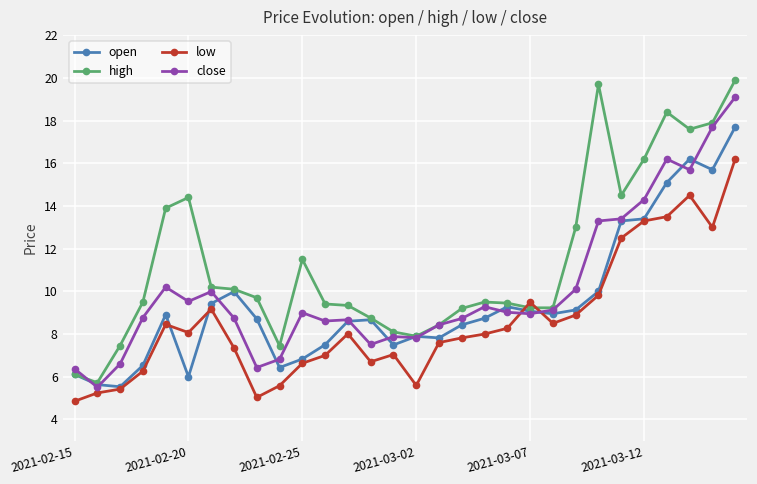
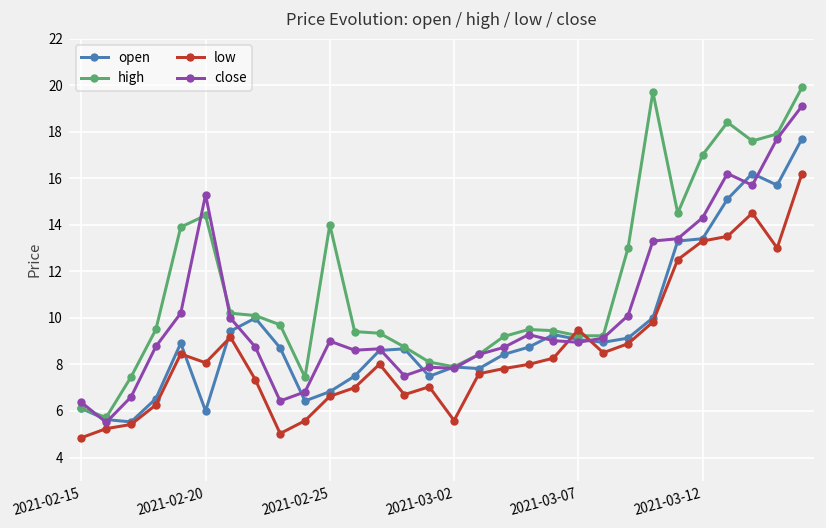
  {
    "open": {
      "2021-02-20": 6.0,
      "2021-02-25": 6.8
    },
    "high": {
      "2021-02-20": 14.4,
-     "2021-02-25": 11.5,
+     "2021-02-25": 14.0,
      "2021-03-07": 9.2,
-     "2021-03-12": 16.2
+     "2021-03-12": 17.0
    },
    "low": {
      "2021-02-15": 4.9,
      "2021-02-20": 8.1,
      "2021-02-25": 6.6,
      "2021-03-02": 5.6,
      "2021-03-07": 9.5
    },
    "close": {
      "2021-02-15": 6.4,
-     "2021-02-20": 9.5,
+     "2021-02-20": 15.3,
      "2021-02-25": 9.0,
      "2021-03-12": 14.3
    }
  }
